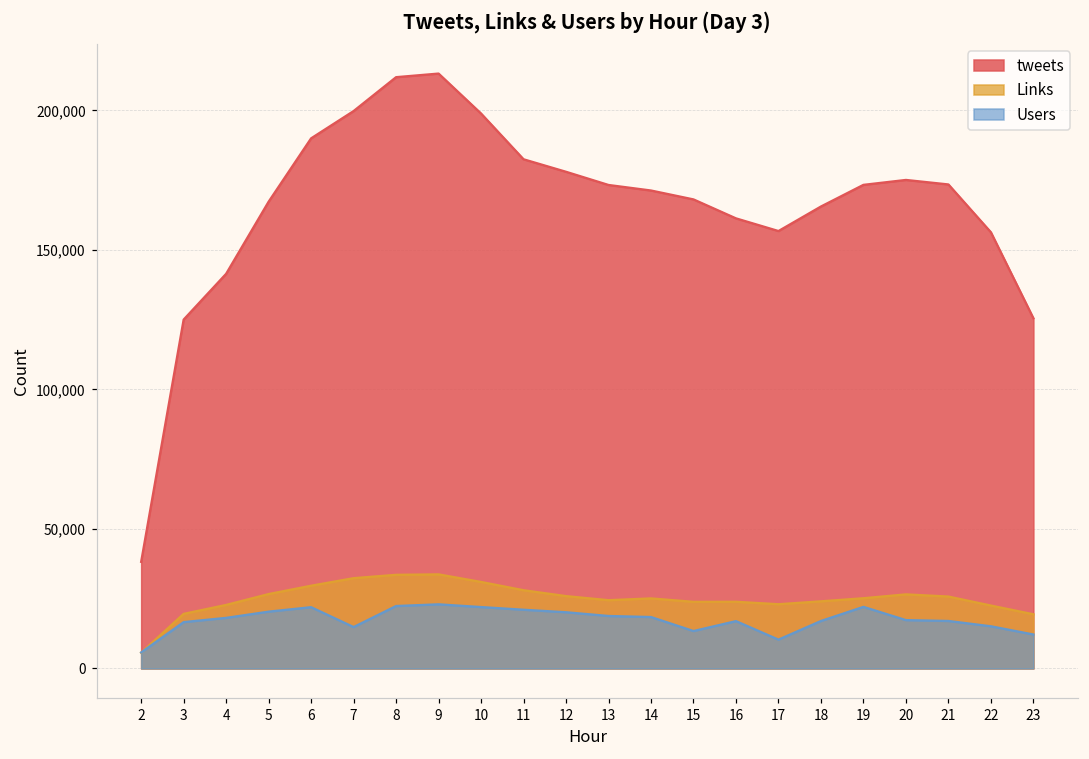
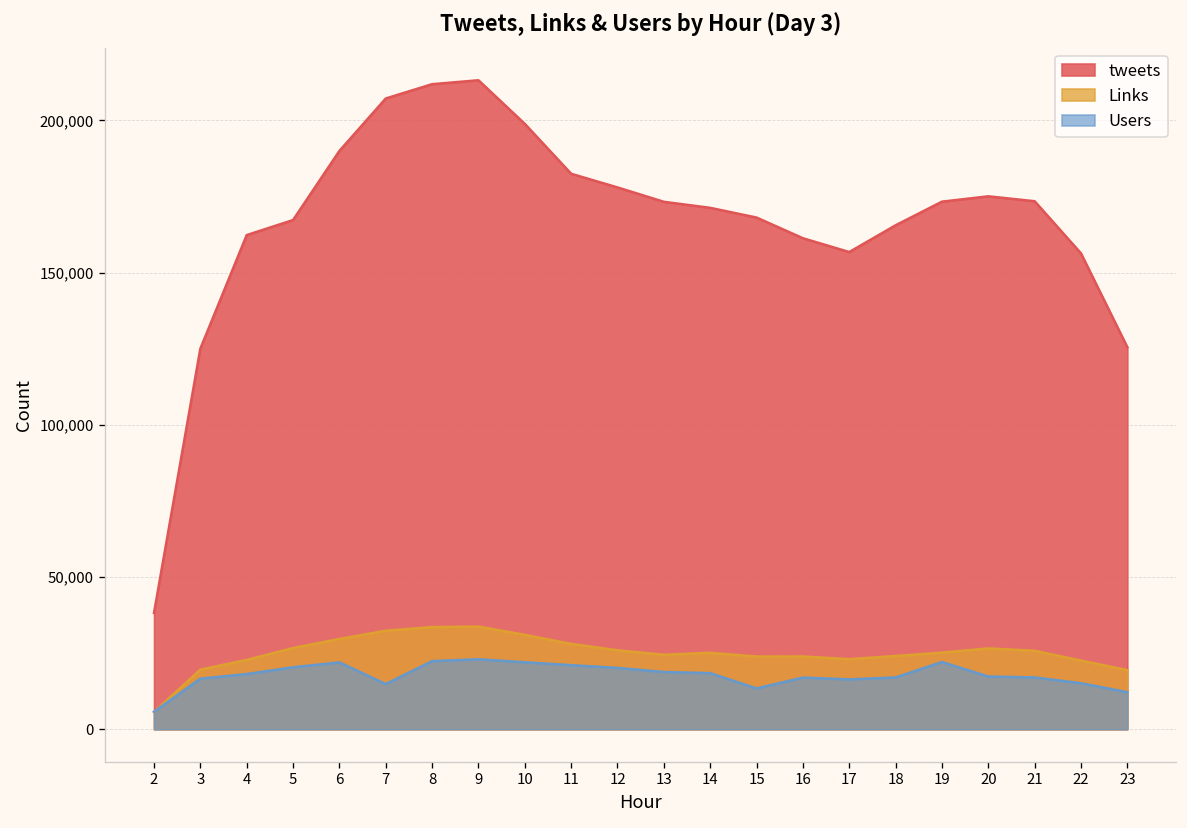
  {
    "tweets": {
      "2": "38,000",
      "3": "125,000",
-     "4": "141,000",
+     "4": "162,000",
      "5": "167,000",
      "6": "190,000",
-     "7": "200,000",
+     "7": "207,000",
      "8": "212,000",
      "9": "213,000",
      "10": "199,000",
      "11": "182,000",
      "12": "178,000",
      "13": "173,000",
      "14": "171,000",
      "15": "168,000",
      "16": "161,000",
      "17": "157,000",
      "18": "166,000",
      "19": "173,000",
      "20": "175,000",
      "21": "173,000",
      "22": "156,000",
      "23": "125,000"
    },
    "Links": {
      "3": "20,000",
      "4": "23,000",
      "5": "27,000",
      "6": "30,000",
      "7": "32,000",
      "8": "34,000",
      "9": "34,000",
      "10": "31,000",
      "11": "28,000",
      "12": "26,000",
      "13": "24,000",
      "14": "25,000",
      "15": "24,000",
      "16": "24,000",
      "17": "23,000",
      "18": "24,000",
      "19": "25,000",
      "20": "27,000",
      "21": "26,000",
      "22": "23,000",
      "23": "19,000"
    },
    "Users": {
      "3": "17,000",
      "4": "18,000",
      "5": "20,000",
      "6": "22,000",
      "7": "15,000",
      "8": "22,000",
      "9": "23,000",
      "10": "22,000",
      "11": "21,000",
      "12": "20,000",
      "13": "19,000",
      "14": "18,000",
      "15": "13,000",
      "16": "17,000",
-     "17": "10,000",
+     "17": "16,000",
      "18": "17,000",
      "19": "22,000",
      "20": "17,000",
      "21": "17,000",
      "22": "15,000",
      "23": "12,000"
    }
  }
